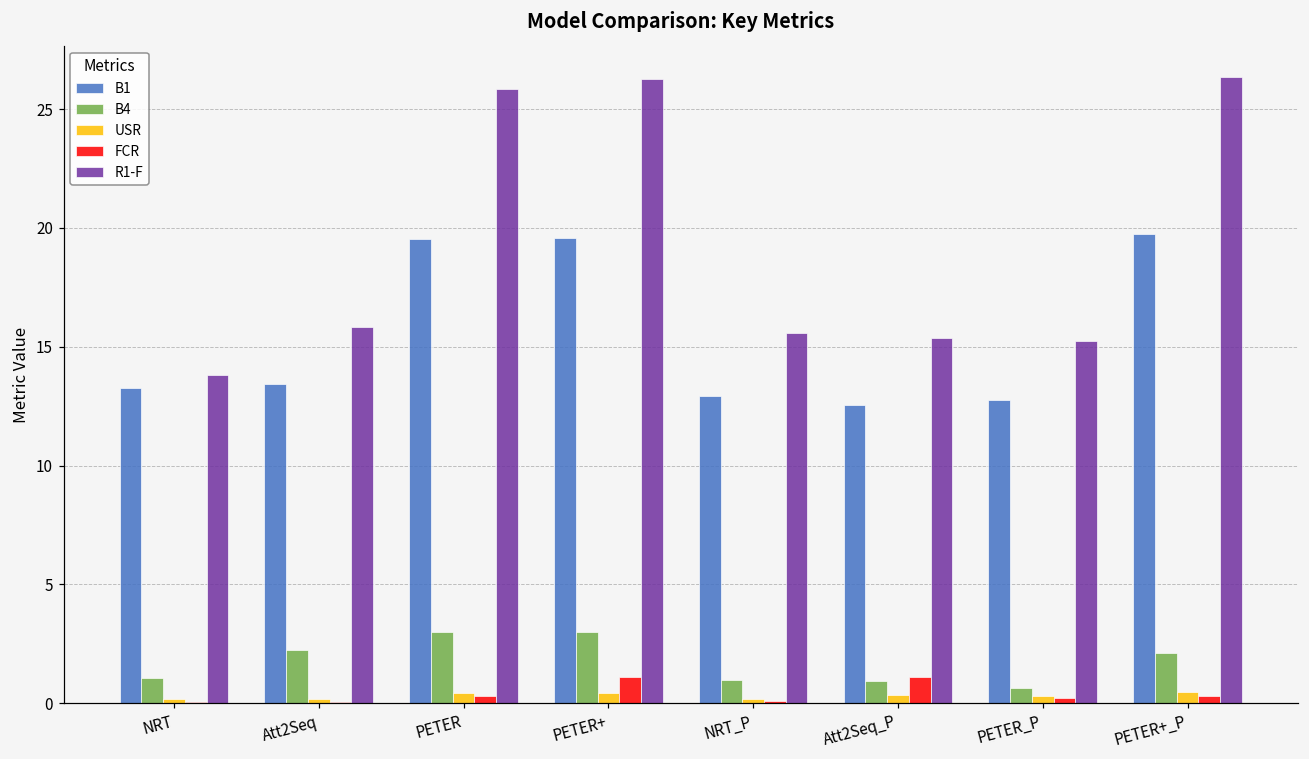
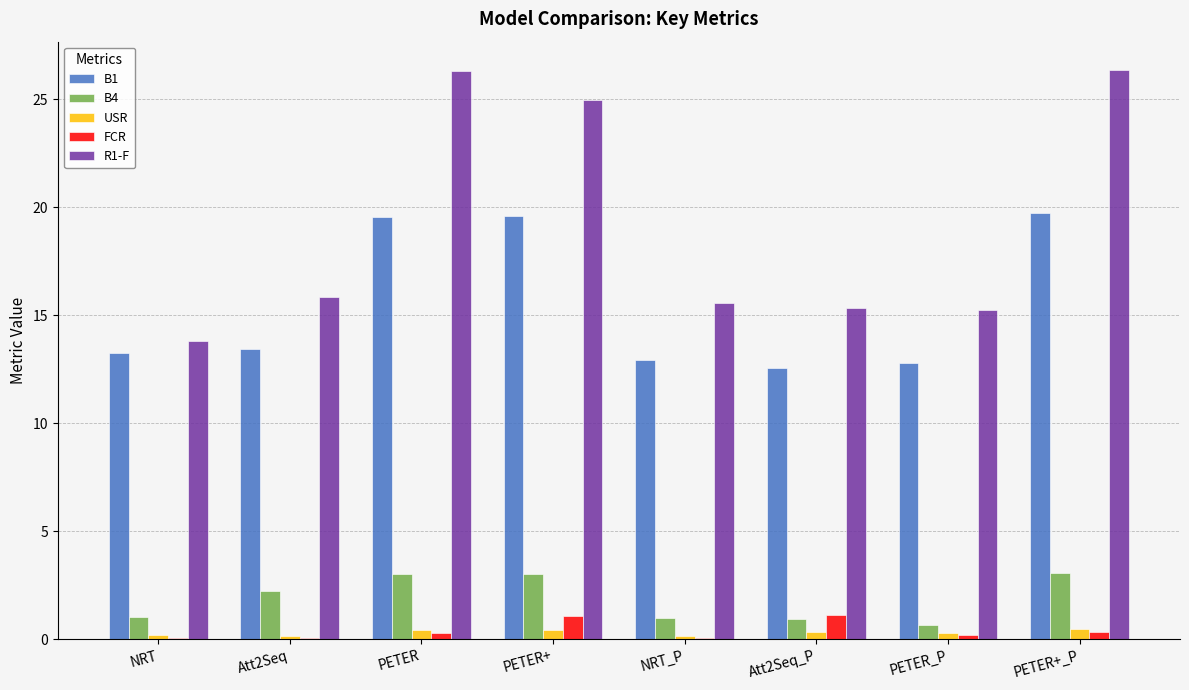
  {
    "B1": {
      "NRT": 13.3,
      "Att2Seq": 13.4,
      "PETER": 19.6,
      "PETER+": 19.6,
      "NRT_P": 12.9,
      "Att2Seq_P": 12.6,
      "PETER_P": 12.8,
      "PETER+_P": 19.8
    },
    "B4": {
      "NRT": 1.0,
      "Att2Seq": 2.3,
      "PETER": 3.0,
      "PETER+": 3.0,
      "NRT_P": 1.0,
      "Att2Seq_P": 1.0,
      "PETER_P": 0.7,
-     "PETER+_P": 2.1
+     "PETER+_P": 3.1
    },
    "USR": {
      "NRT": 0.2,
      "Att2Seq": 0.2,
      "PETER": 0.4,
      "PETER+": 0.4,
      "NRT_P": 0.2,
      "Att2Seq_P": 0.3,
      "PETER_P": 0.3,
      "PETER+_P": 0.5
    },
    "FCR": {
      "PETER": 0.3,
      "PETER+": 1.1,
      "Att2Seq_P": 1.1,
      "PETER_P": 0.2,
      "PETER+_P": 0.3
    },
    "R1-F": {
      "NRT": 13.8,
      "Att2Seq": 15.8,
-     "PETER": 25.9,
-     "PETER+": 26.3,
+     "PETER": 26.3,
+     "PETER+": 24.9,
      "NRT_P": 15.6,
      "Att2Seq_P": 15.4,
      "PETER_P": 15.2,
      "PETER+_P": 26.4
    }
  }
